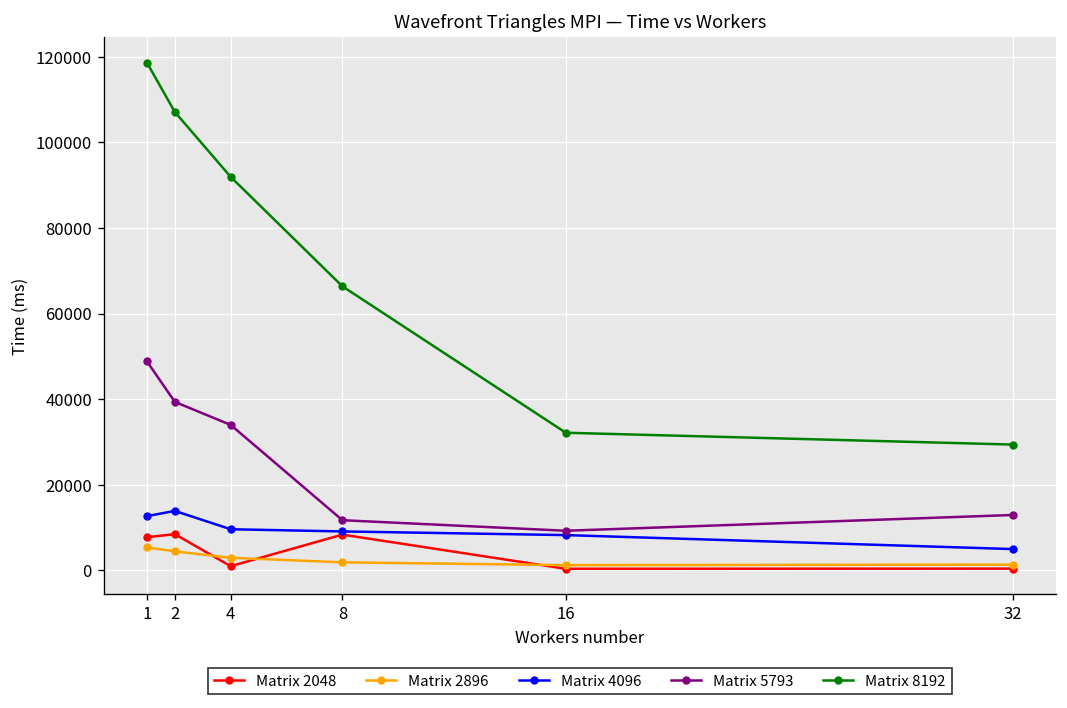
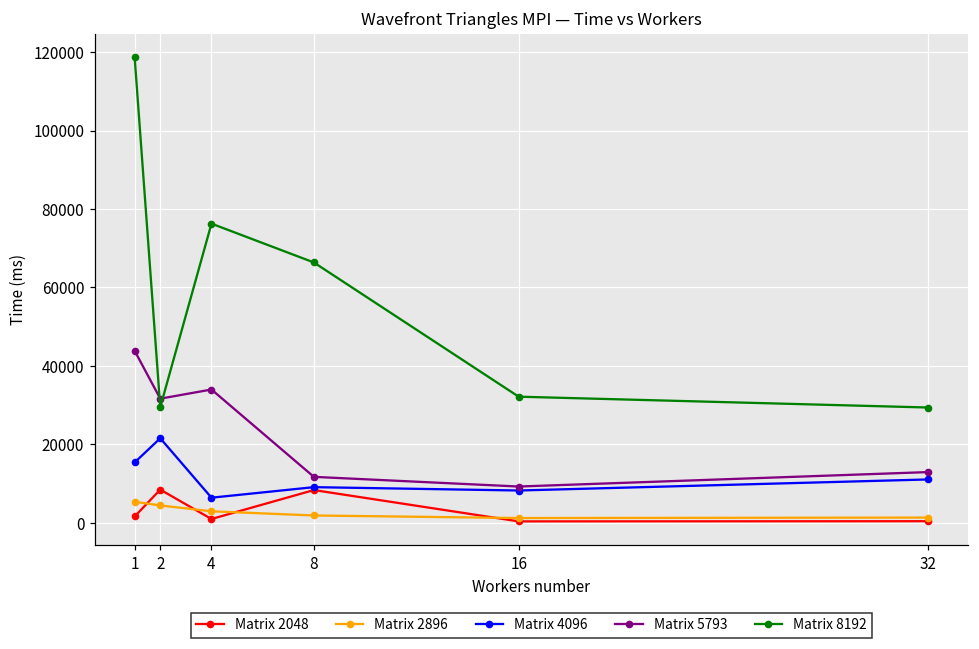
  {
    "Matrix 2048": {
-     "1": 8000,
+     "1": 2000,
      "2": 8000,
      "4": 1000,
      "8": 8000,
      "16": 0,
      "32": 0
    },
    "Matrix 2896": {
      "1": 5000,
      "2": 4000,
      "4": 3000,
      "8": 2000,
      "16": 1000,
      "32": 1000
    },
    "Matrix 4096": {
-     "1": 13000,
-     "2": 14000,
-     "4": 10000,
+     "1": 15000,
+     "2": 22000,
+     "4": 6000,
      "8": 9000,
      "16": 8000,
-     "32": 5000
+     "32": 11000
    },
    "Matrix 5793": {
-     "1": 49000,
-     "2": 39000,
+     "1": 44000,
+     "2": 32000,
      "4": 34000,
      "8": 12000,
      "16": 9000,
      "32": 13000
    },
    "Matrix 8192": {
      "1": 119000,
-     "2": 107000,
-     "4": 92000,
+     "2": 29000,
+     "4": 76000,
      "8": 66000,
      "16": 32000,
      "32": 29000
    }
  }
